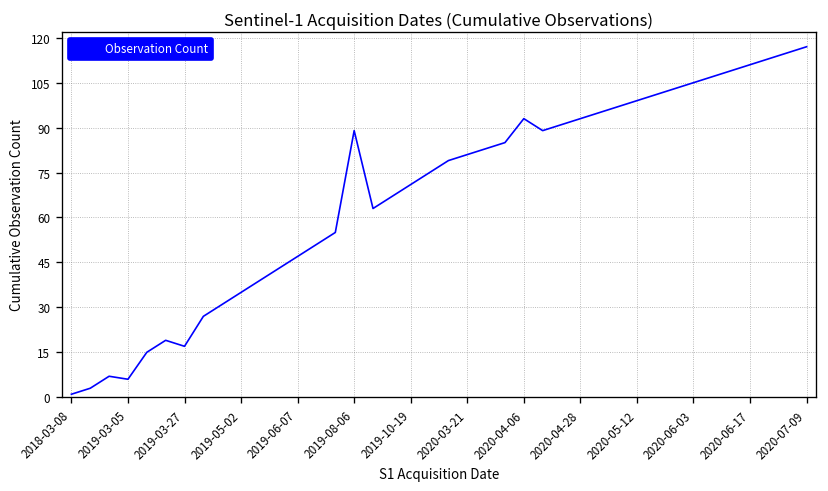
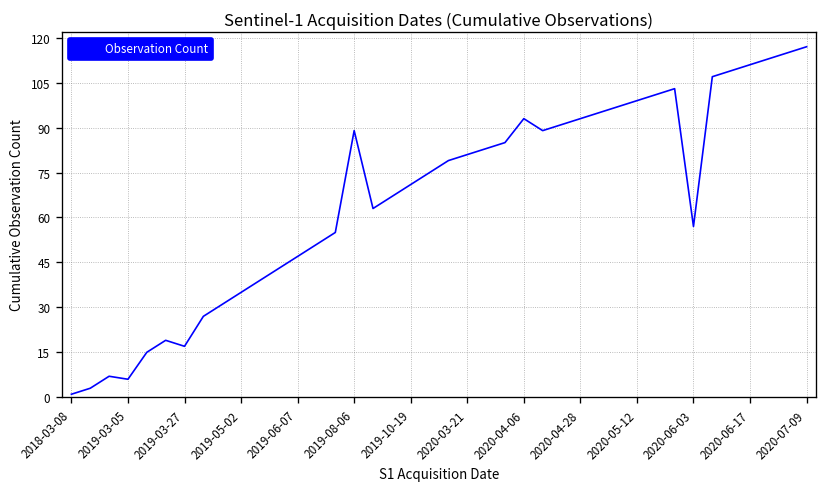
  {
    "2018-03-08": 1,
    "2019-03-05": 6,
    "2019-03-27": 17,
    "2019-05-02": 35,
    "2019-06-07": 47,
    "2019-08-06": 89,
    "2019-10-19": 71,
    "2020-03-21": 81,
    "2020-04-06": 93,
    "2020-04-28": 93,
    "2020-05-12": 99,
-   "2020-06-03": 105,
+   "2020-06-03": 57,
    "2020-06-17": 111,
    "2020-07-09": 117
  }
